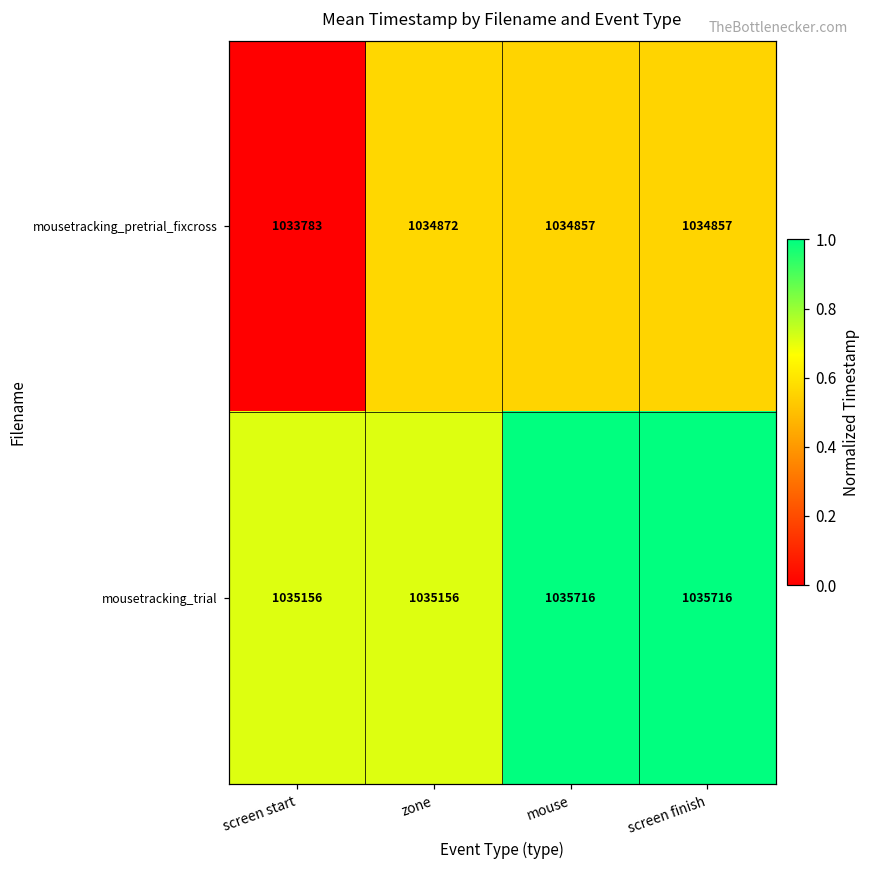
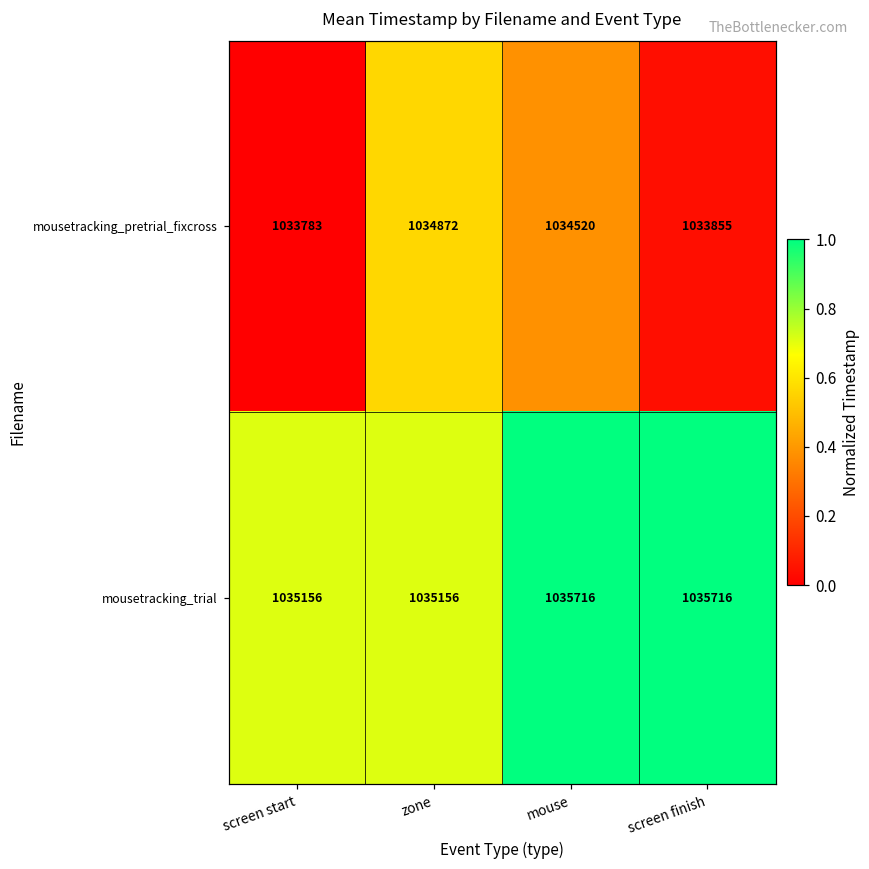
  {
    "mousetracking_pretrial_fixcross": {
      "screen start": 1033783,
      "zone": 1034872,
-     "mouse": 1034857,
-     "screen finish": 1034857
+     "mouse": 1034520,
+     "screen finish": 1033855
    },
    "mousetracking_trial": {
      "screen start": 1035156,
      "zone": 1035156,
      "mouse": 1035716,
      "screen finish": 1035716
    }
  }
